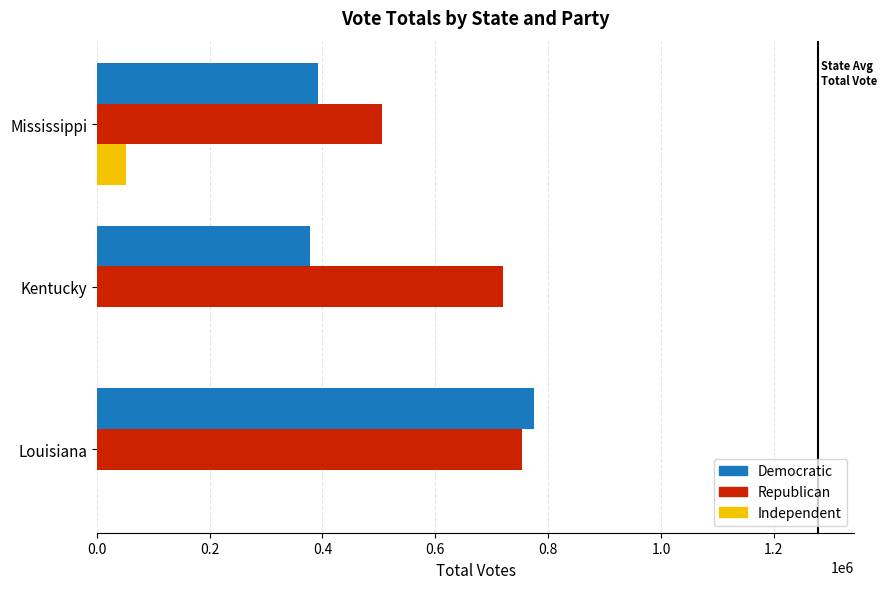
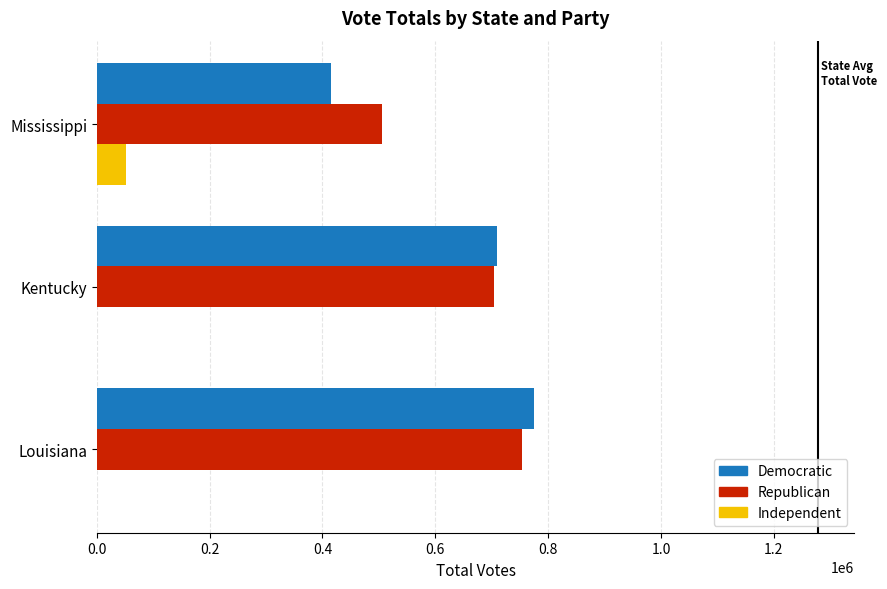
  {
    "Democratic": {
-     "Mississippi": 390000,
-     "Kentucky": 380000,
+     "Mississippi": 410000,
+     "Kentucky": 710000,
      "Louisiana": 770000
    },
    "Republican": {
      "Mississippi": 500000,
-     "Kentucky": 720000,
+     "Kentucky": 700000,
      "Louisiana": 750000
    },
    "Independent": {
      "Mississippi": 50000,
      "Kentucky": 0,
      "Louisiana": 0
    }
  }
